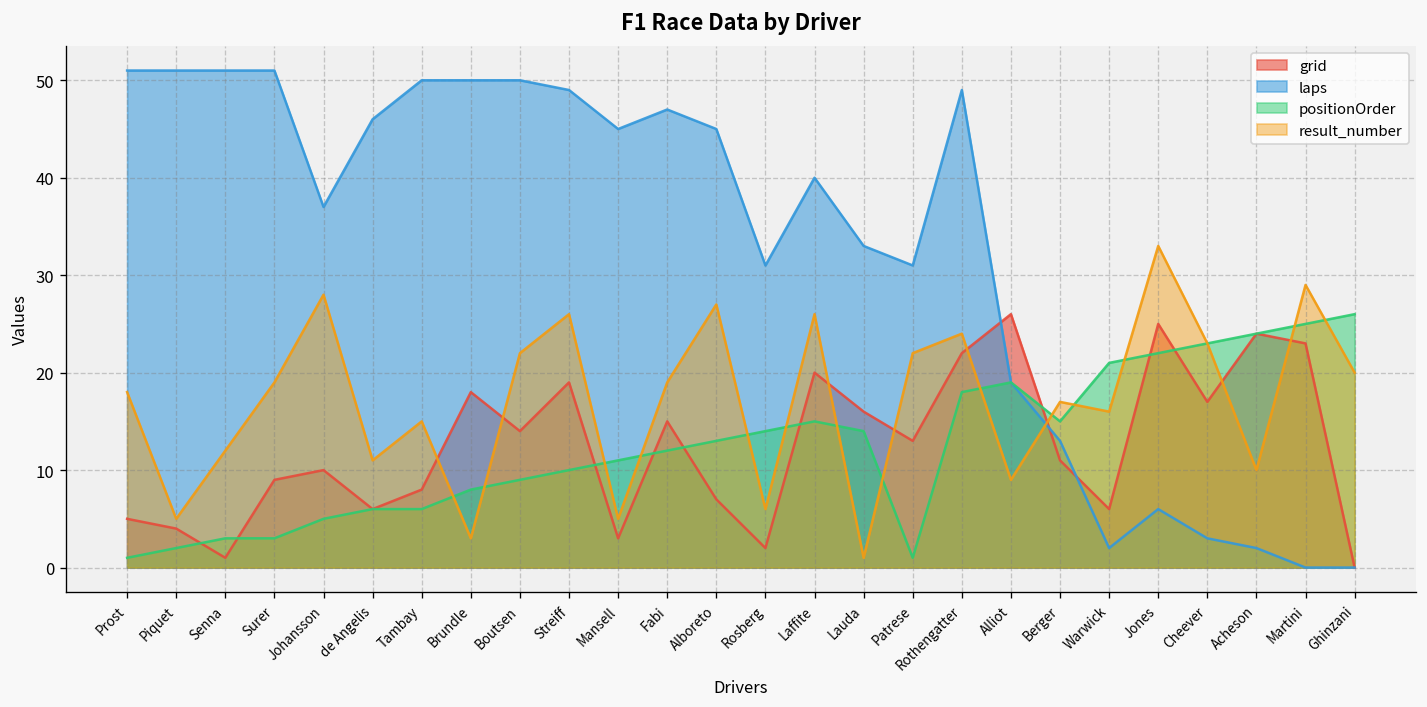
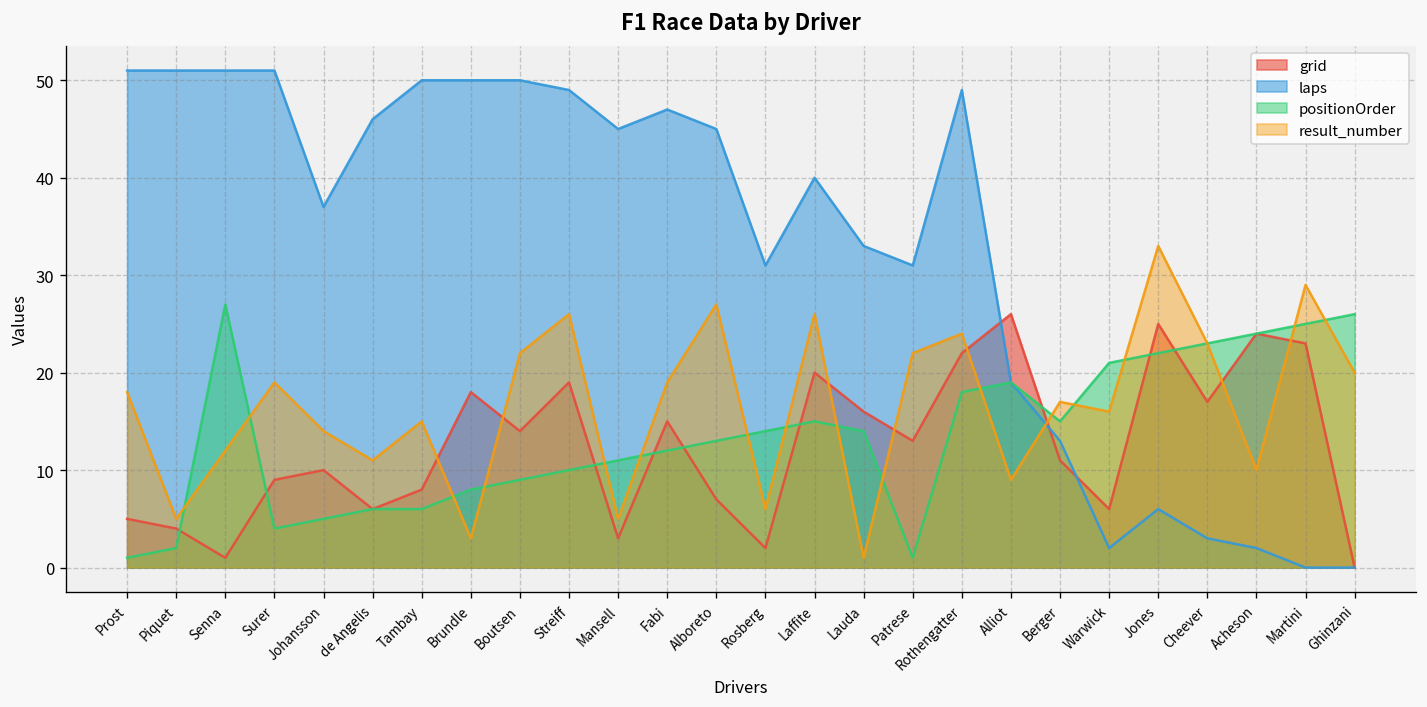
  {
    "grid": {
      "Prost": 5,
      "Piquet": 4,
      "Senna": 1,
      "Surer": 9,
      "Johansson": 10,
      "Tambay": 8,
      "Brundle": 18,
      "Boutsen": 14,
      "Streiff": 19,
      "Mansell": 3,
      "Fabi": 15,
      "Alboreto": 7,
      "Rosberg": 2,
      "Laffite": 20,
      "Lauda": 16,
      "Patrese": 13,
      "Rothengatter": 22,
      "Alliot": 26,
      "Berger": 11,
      "Warwick": 6,
      "Jones": 25,
      "Cheever": 17,
      "Martini": 23
    },
    "laps": {
      "Prost": 51,
      "Piquet": 51,
      "Senna": 51,
      "Surer": 51,
      "Johansson": 37,
      "de Angelis": 46,
      "Tambay": 50,
      "Brundle": 50,
      "Boutsen": 50,
      "Streiff": 49,
      "Mansell": 45,
      "Fabi": 47,
      "Alboreto": 45,
      "Rosberg": 31,
      "Laffite": 40,
      "Lauda": 33,
      "Patrese": 31,
      "Rothengatter": 49,
      "Berger": 13,
      "Warwick": 2,
      "Jones": 6,
      "Cheever": 3,
      "Acheson": 2,
      "Martini": 0
    },
    "positionOrder": {
      "Prost": 1,
      "Piquet": 2,
-     "Senna": 3,
-     "Surer": 3,
+     "Senna": 27,
+     "Surer": 4,
      "Johansson": 5,
      "Tambay": 6,
      "Brundle": 8,
      "Boutsen": 9,
      "Streiff": 10,
      "Mansell": 11,
      "Fabi": 12,
      "Alboreto": 13,
      "Rosberg": 14,
      "Laffite": 15,
      "Lauda": 14,
      "Patrese": 1,
      "Rothengatter": 18,
      "Berger": 15,
      "Warwick": 21,
      "Jones": 22,
      "Martini": 25,
      "Ghinzani": 26
    },
    "result_number": {
      "Prost": 18,
      "Piquet": 5,
      "Senna": 12,
      "Surer": 19,
-     "Johansson": 28,
+     "Johansson": 14,
      "de Angelis": 11,
      "Tambay": 15,
      "Brundle": 3,
      "Boutsen": 22,
      "Streiff": 26,
      "Mansell": 5,
      "Fabi": 19,
      "Alboreto": 27,
      "Rosberg": 6,
      "Laffite": 26,
      "Lauda": 1,
      "Patrese": 22,
      "Rothengatter": 24,
      "Alliot": 9,
      "Berger": 17,
      "Warwick": 16,
      "Jones": 33,
      "Acheson": 10,
      "Martini": 29,
      "Ghinzani": 20
    }
  }
